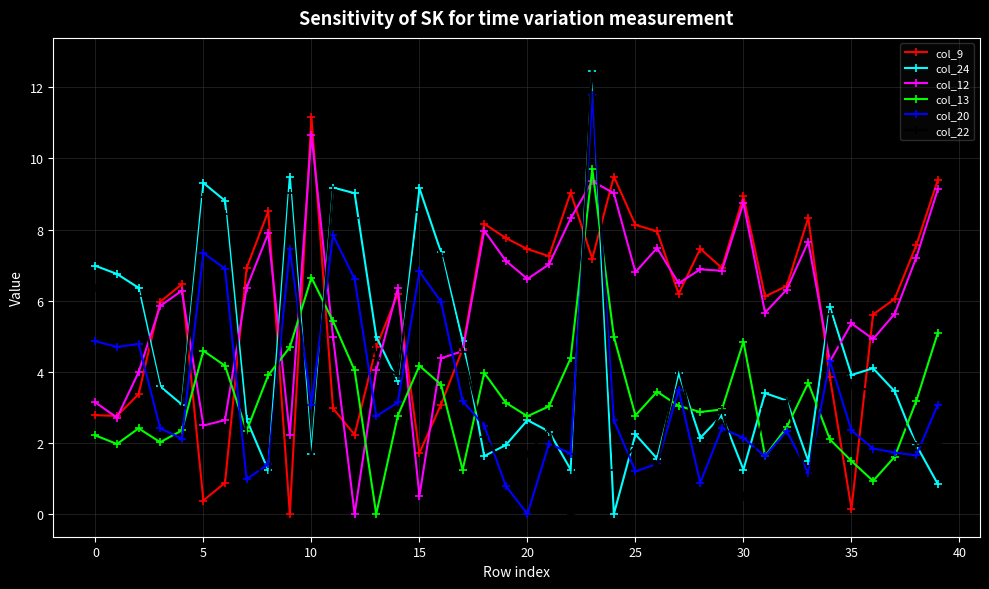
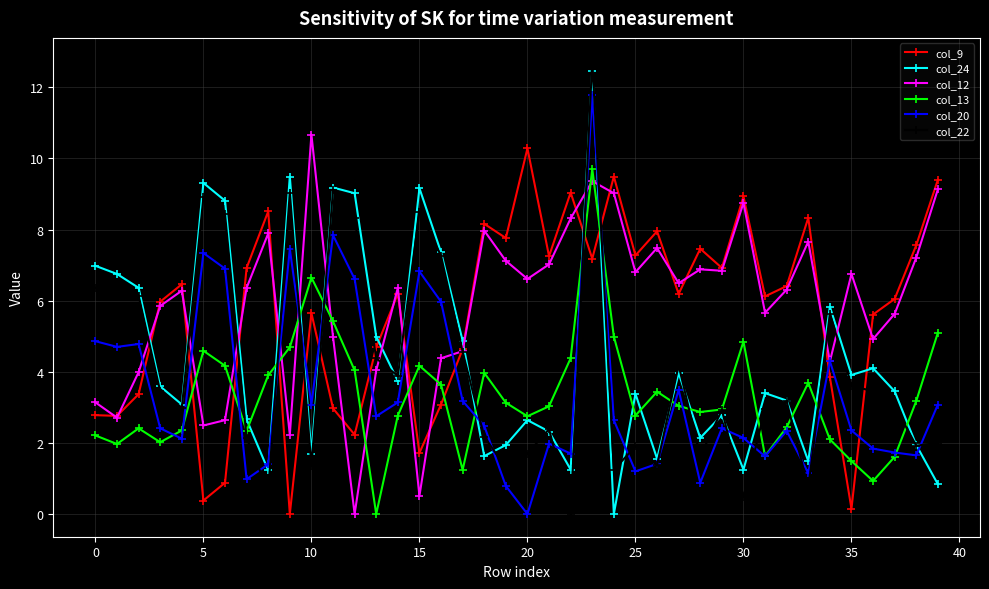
  {
    "col_9": {
      "0": 2.8,
      "5": 0.4,
-     "10": 11.2,
+     "10": 5.7,
      "15": 1.7,
-     "20": 7.5,
-     "25": 8.1,
+     "20": 10.3,
+     "25": 7.3,
      "30": 8.9,
      "35": 0.2
    },
    "col_24": {
      "0": 7.0,
      "5": 9.3,
      "10": 1.7,
      "15": 9.2,
      "20": 2.6,
-     "25": 2.2,
+     "25": 3.4,
      "30": 1.3,
      "35": 3.9
    },
    "col_12": {
      "0": 3.1,
      "5": 2.5,
      "10": 10.7,
      "15": 0.5,
      "20": 6.6,
      "25": 6.8,
      "30": 8.8,
-     "35": 5.4
+     "35": 6.8
    },
    "col_13": {
      "0": 2.2,
      "5": 4.6,
      "10": 6.7,
      "15": 4.2,
      "20": 2.8,
      "25": 2.8,
      "30": 4.9,
      "35": 1.5
    },
    "col_20": {
      "0": 4.9,
      "5": 7.3,
      "10": 3.1,
      "15": 6.8,
      "20": 0.0,
      "25": 1.2,
      "30": 2.1,
      "35": 2.4
    },
    "col_22": {
      "0": 6.4,
      "5": 8.9,
      "10": 1.4,
      "15": 8.5,
      "20": 1.7,
      "25": 1.9,
      "30": 0.5,
      "35": 3.6
    }
  }
